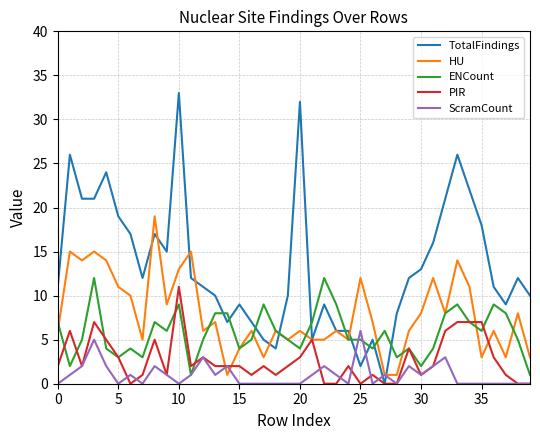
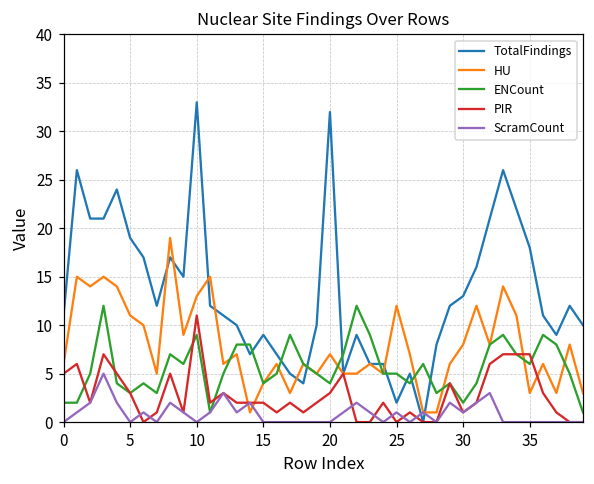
  {
    "TotalFindings": {
      "0": 11,
      "5": 19,
      "10": 33,
      "15": 9,
      "20": 32,
      "25": 2,
      "30": 13,
      "35": 18
    },
    "HU": {
      "0": 6,
      "5": 11,
      "10": 13,
-     "20": 6,
+     "20": 7,
      "25": 12,
      "30": 8,
      "35": 3
    },
    "ENCount": {
-     "0": 7,
+     "0": 2,
      "10": 9,
      "20": 4,
      "25": 5,
      "30": 2,
      "35": 6
    },
    "PIR": {
-     "0": 2,
+     "0": 5,
      "10": 11,
      "15": 2,
      "20": 3,
      "25": 0,
      "35": 7
    },
    "ScramCount": {
      "0": 0,
      "5": 0,
      "10": 0,
      "15": 0,
      "20": 0,
-     "25": 6,
+     "25": 1,
      "35": 0
    }
  }
